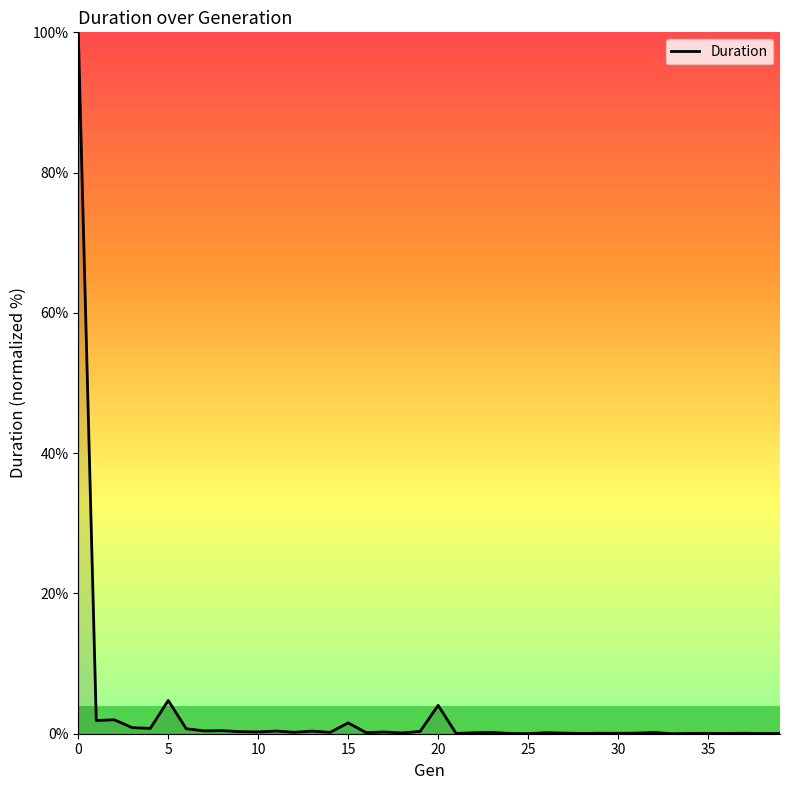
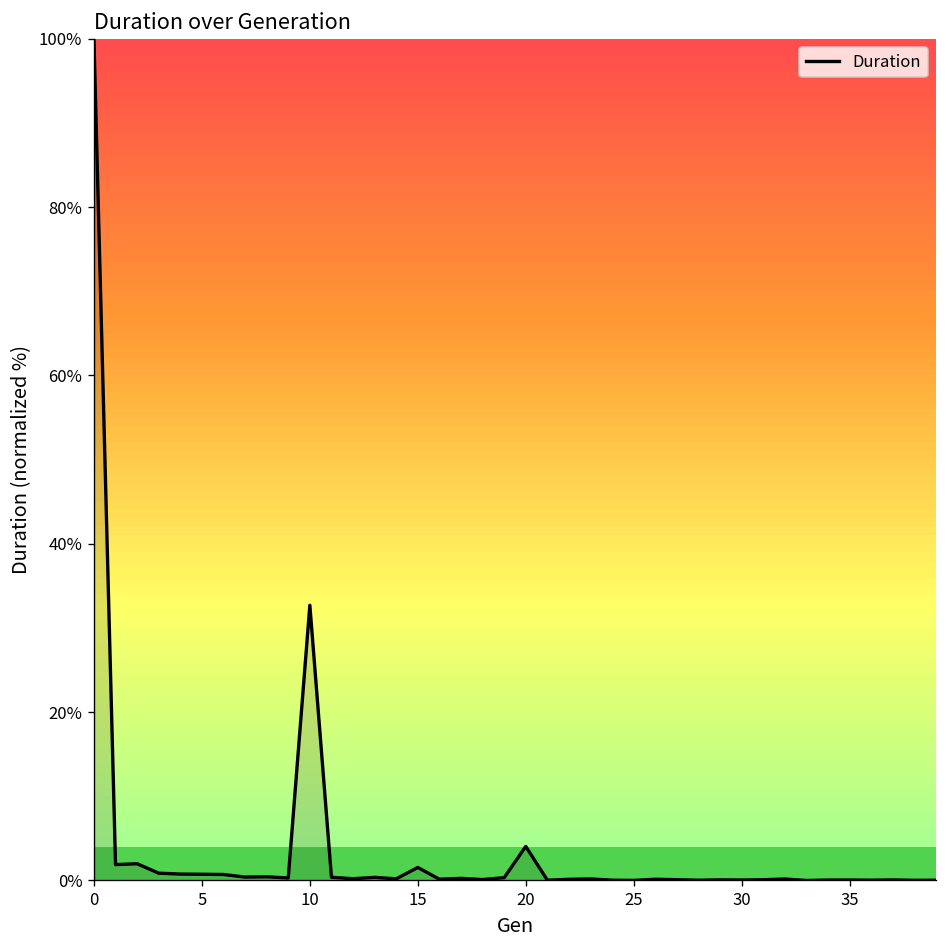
  {
    "0": "100%",
-   "5": "5%",
-   "10": "0%",
+   "5": "1%",
+   "10": "33%",
    "15": "2%",
    "20": "4%",
    "25": "0%",
    "30": "0%",
    "35": "0%"
  }
